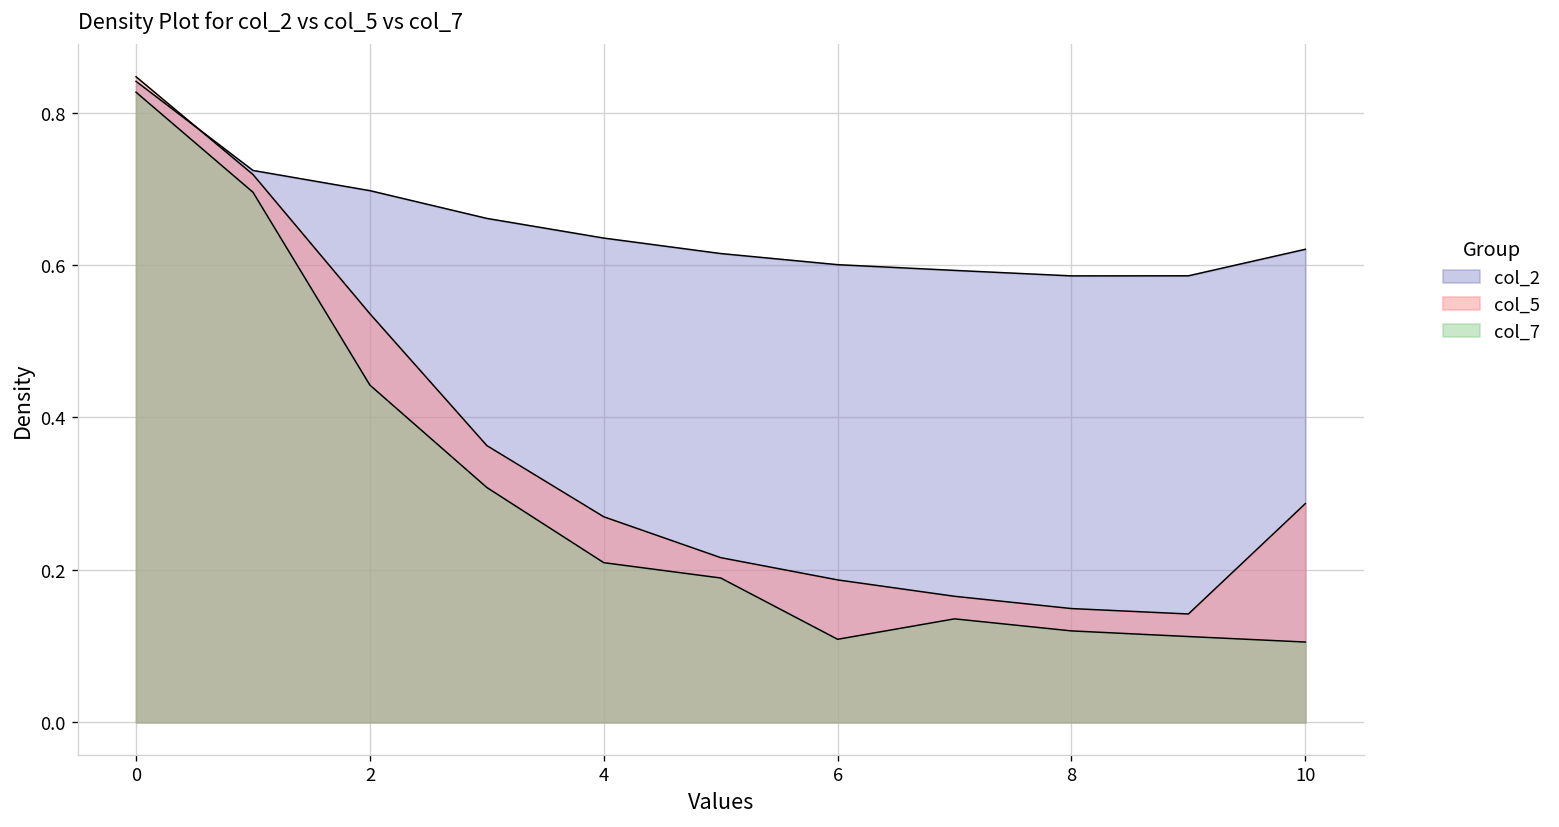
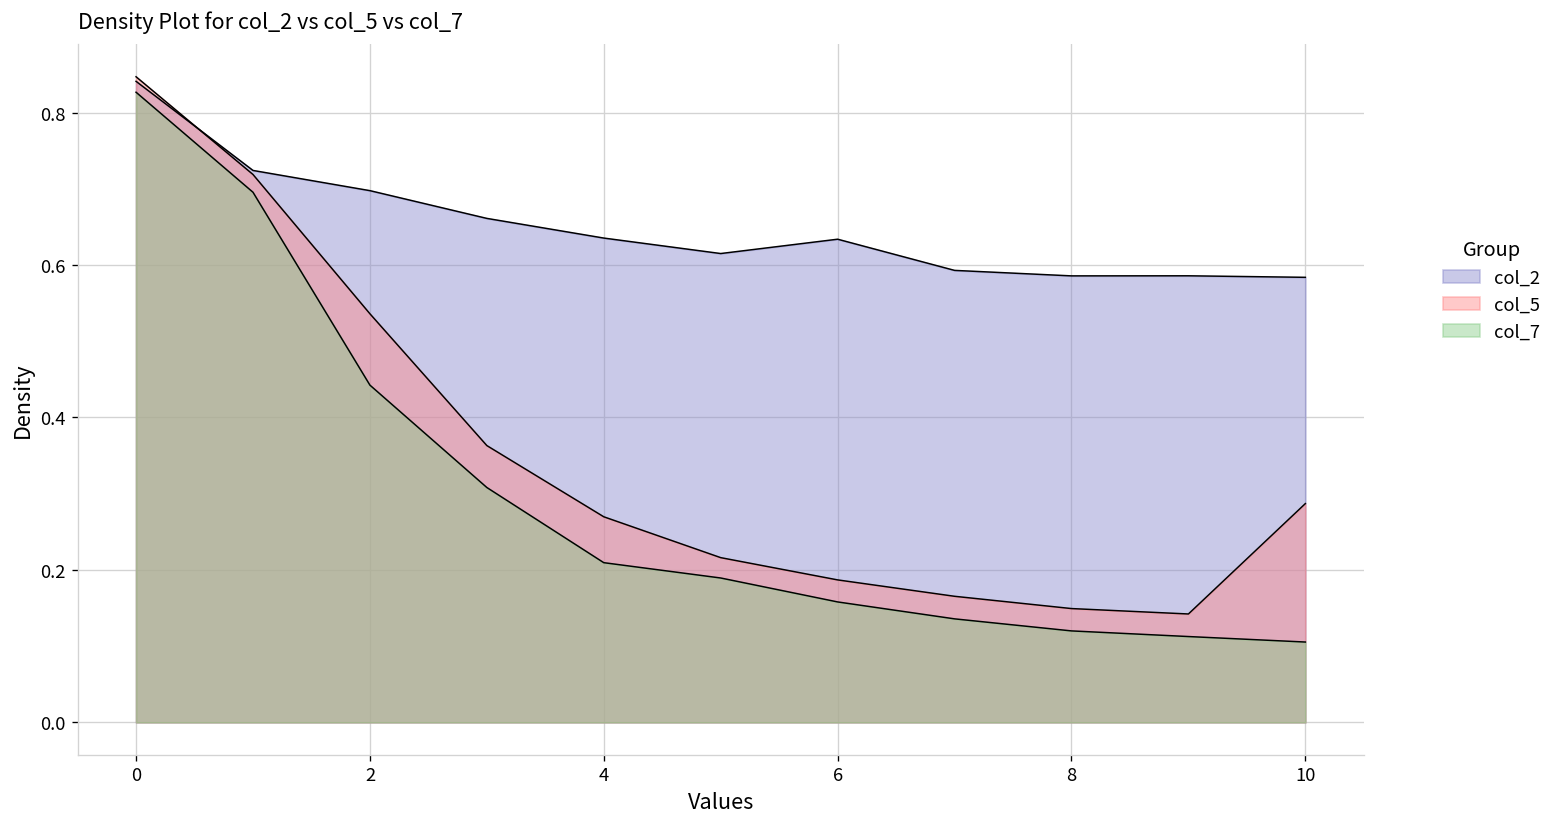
  {
    "col_2": {
      "0": 0.84,
      "2": 0.70,
      "4": 0.64,
-     "6": 0.60,
+     "6": 0.63,
      "8": 0.59,
-     "10": 0.62
+     "10": 0.58
    },
    "col_5": {
      "0": 0.85,
      "2": 0.54,
      "4": 0.27,
      "6": 0.19,
      "8": 0.15,
      "10": 0.29
    },
    "col_7": {
      "0": 0.83,
      "2": 0.44,
      "4": 0.21,
-     "6": 0.11,
+     "6": 0.16,
      "8": 0.12,
      "10": 0.11
    }
  }
